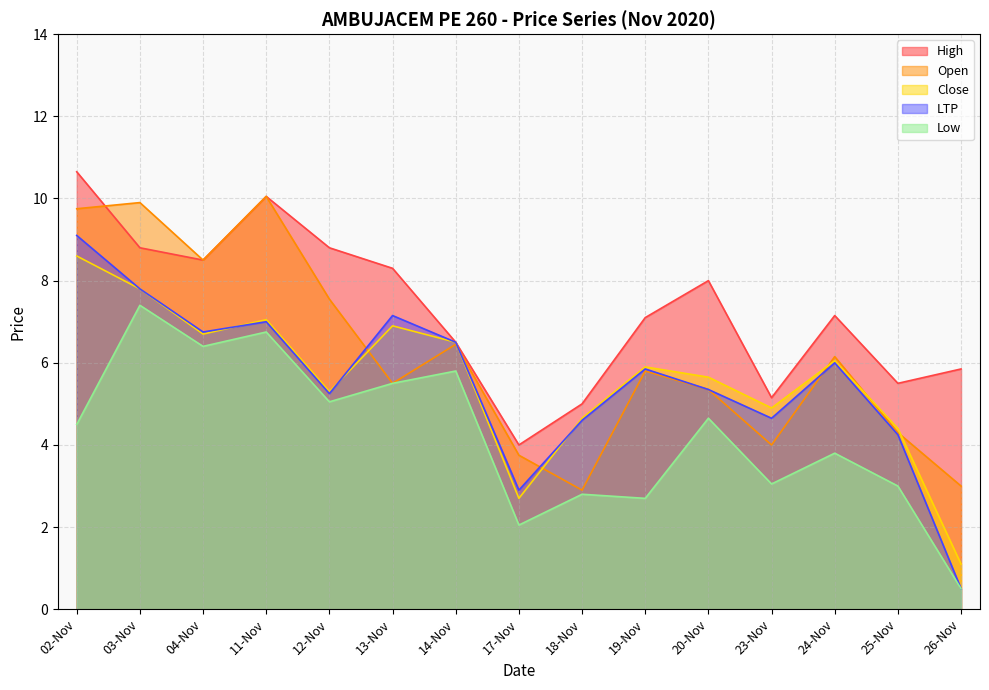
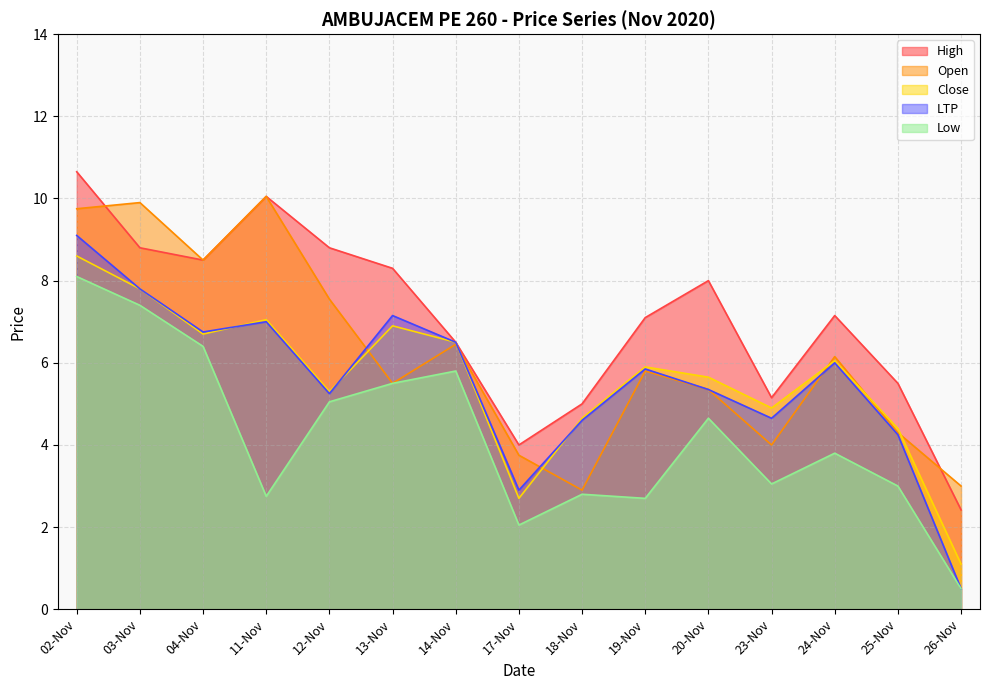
  {
    "High": {
      "02-Nov": 10.7,
      "03-Nov": 8.8,
      "12-Nov": 8.8,
      "13-Nov": 8.3,
      "17-Nov": 4.0,
      "18-Nov": 5.0,
      "19-Nov": 7.1,
      "20-Nov": 8.0,
      "23-Nov": 5.2,
      "24-Nov": 7.2,
      "25-Nov": 5.5,
-     "26-Nov": 5.9
+     "26-Nov": 2.4
    },
    "LTP": {
      "02-Nov": 9.1,
      "13-Nov": 7.2,
      "17-Nov": 2.9,
      "23-Nov": 4.7
    },
    "Low": {
-     "02-Nov": 4.5,
+     "02-Nov": 8.1,
      "03-Nov": 7.4,
      "04-Nov": 6.4,
-     "11-Nov": 6.8,
+     "11-Nov": 2.8,
      "12-Nov": 5.1,
      "14-Nov": 5.8,
      "17-Nov": 2.1,
      "18-Nov": 2.8,
      "19-Nov": 2.7,
      "20-Nov": 4.7,
      "23-Nov": 3.1,
      "24-Nov": 3.8,
      "25-Nov": 3.0
    }
  }
